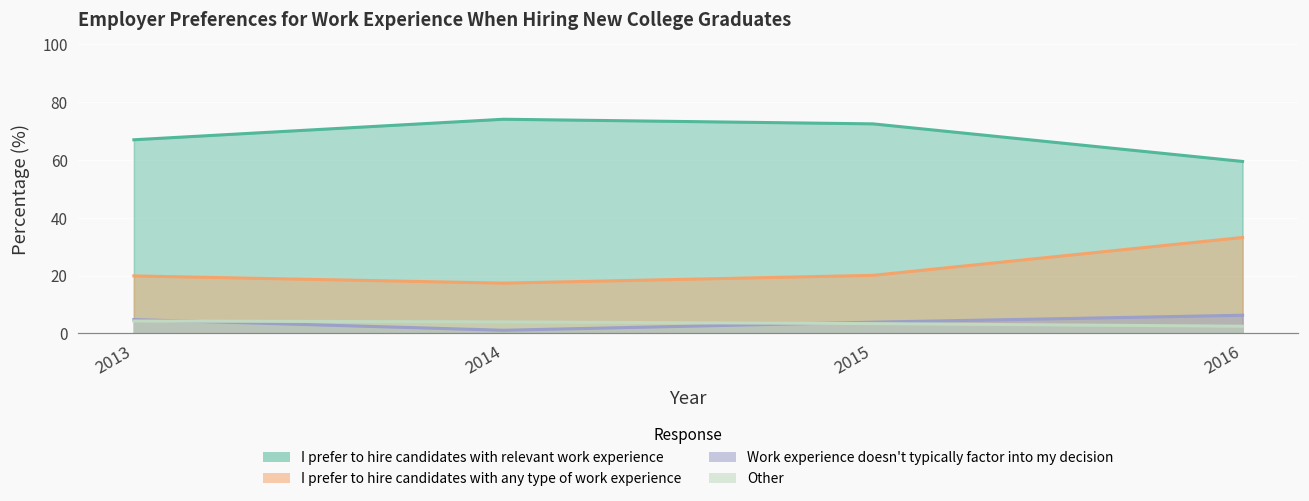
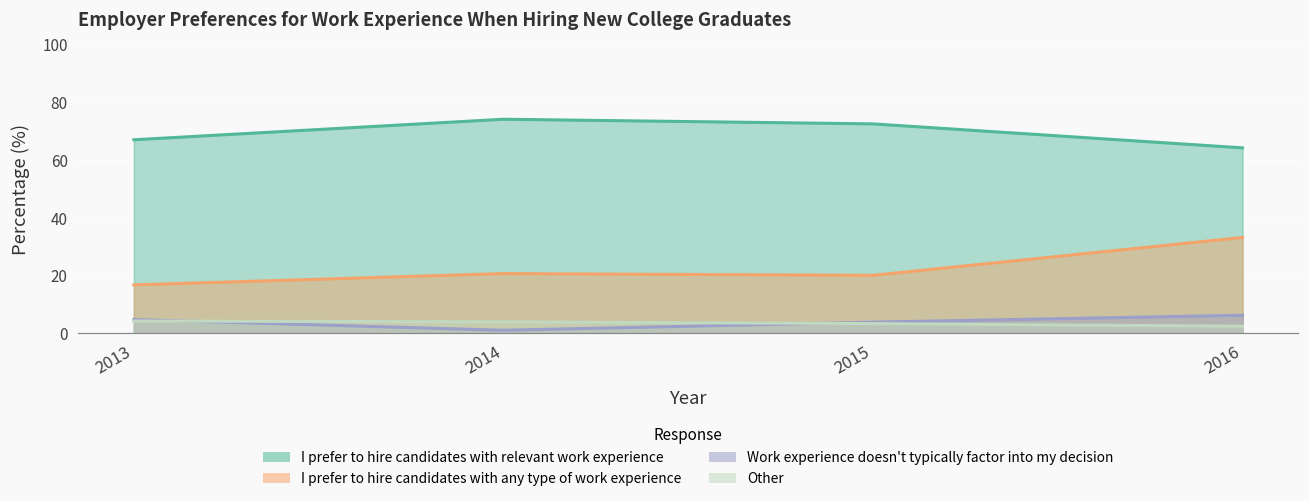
  {
    "I prefer to hire candidates with relevant work experience": {
      "2013": 67,
      "2014": 74,
      "2015": 73,
-     "2016": 60
+     "2016": 64
    },
    "I prefer to hire candidates with any type of work experience": {
-     "2013": 20,
-     "2014": 17,
+     "2013": 17,
+     "2014": 21,
      "2015": 20,
      "2016": 33
    }
  }
